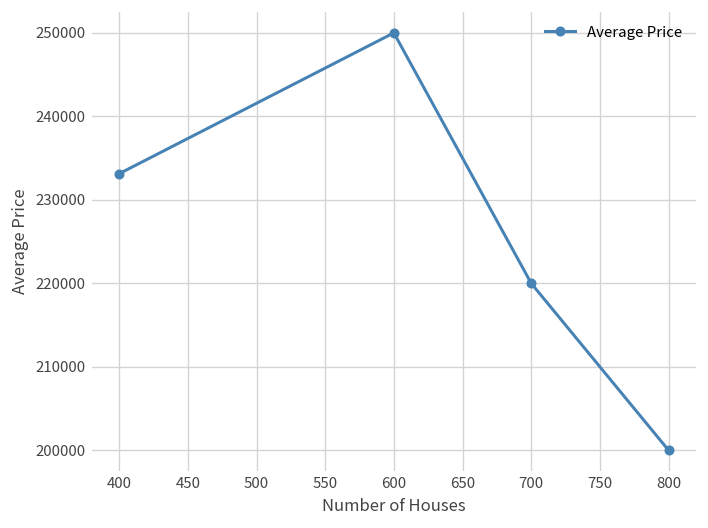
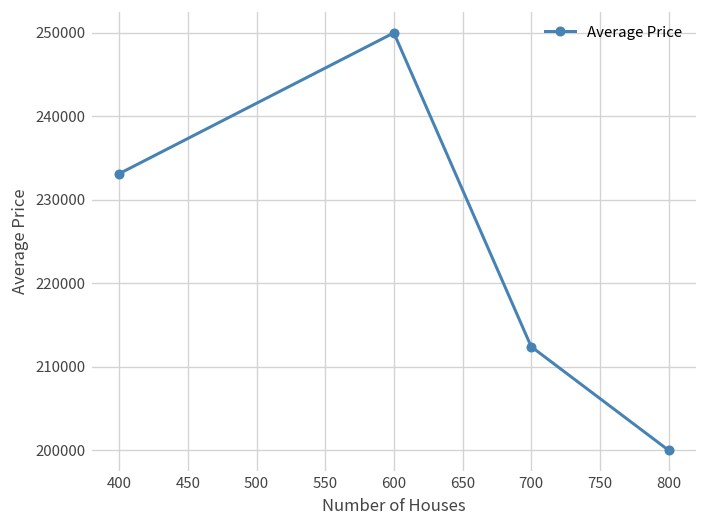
  {
    "400": 233000,
    "600": 250000,
-   "700": 220000,
+   "700": 212000,
    "800": 200000
  }
